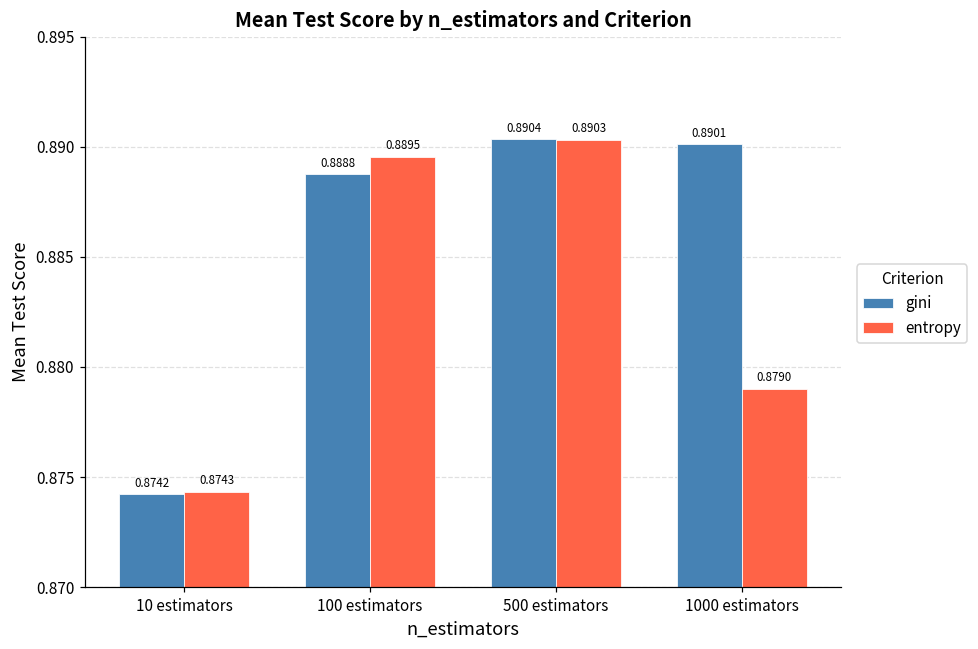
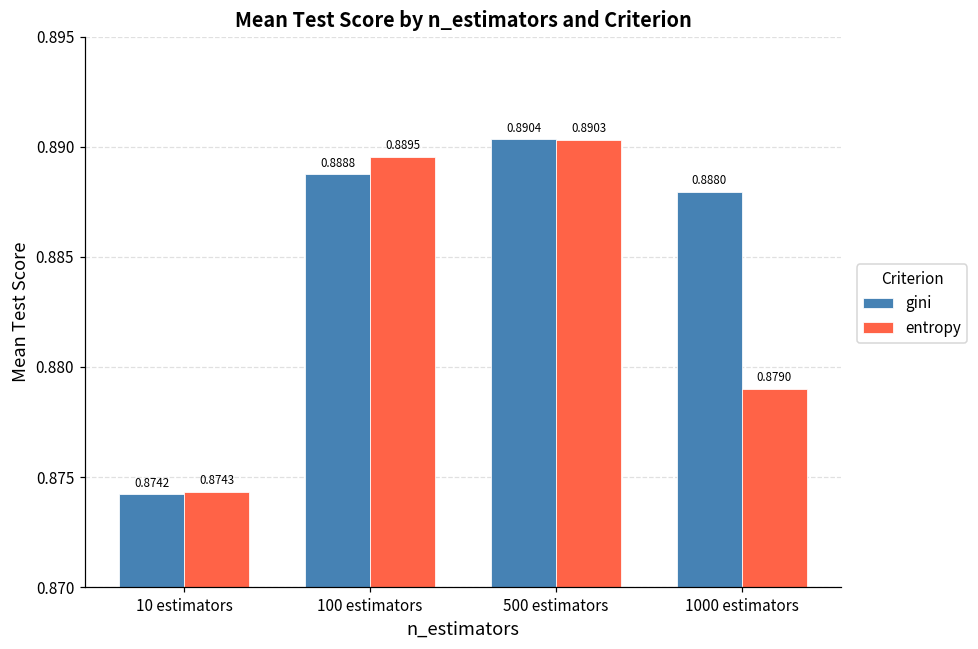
  {
    "gini": {
      "10 estimators": 0.8742,
      "100 estimators": 0.8888,
      "500 estimators": 0.8904,
-     "1000 estimators": 0.8901
+     "1000 estimators": 0.8880
    },
    "entropy": {
      "10 estimators": 0.8743,
      "100 estimators": 0.8895,
      "500 estimators": 0.8903,
      "1000 estimators": 0.8790
    }
  }
